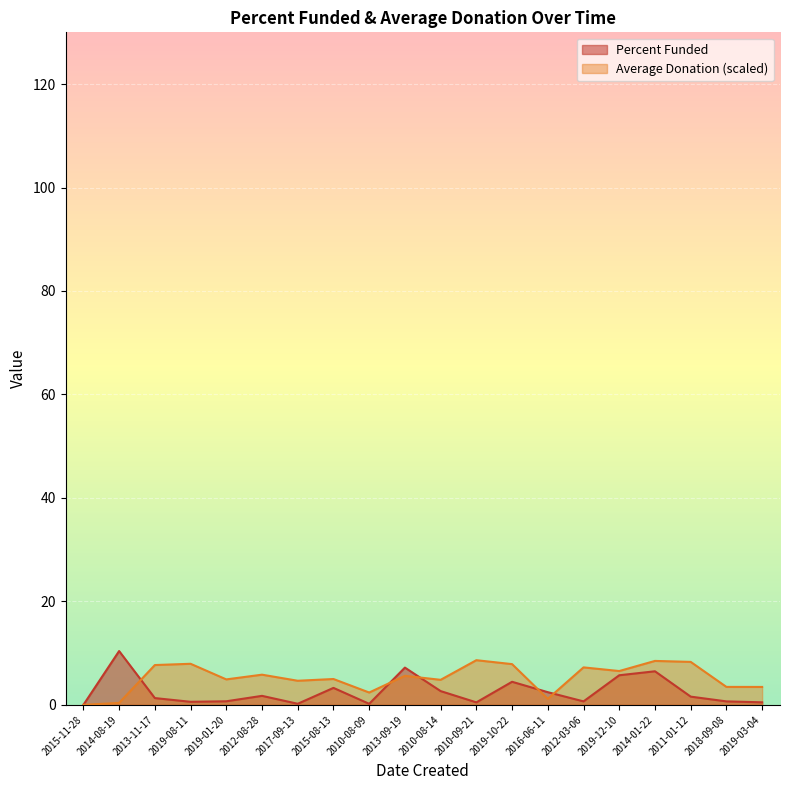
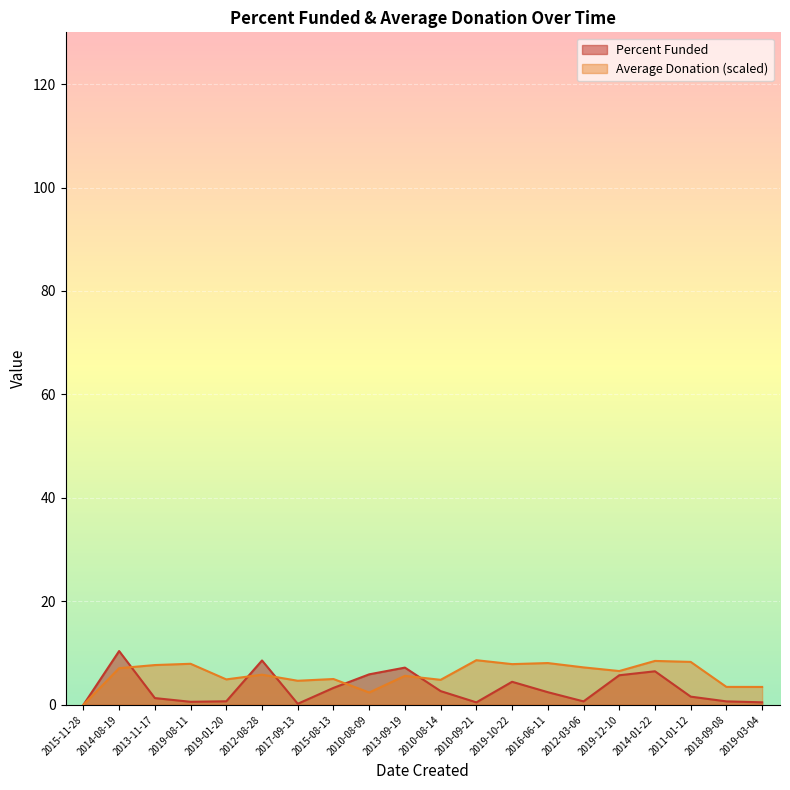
  {
    "Percent Funded": {
      "2014-08-19": 10,
      "2013-11-17": 1,
      "2019-08-11": 1,
      "2019-01-20": 1,
-     "2012-08-28": 2,
+     "2012-08-28": 9,
      "2017-09-13": 0,
      "2015-08-13": 3,
-     "2010-08-09": 0,
+     "2010-08-09": 6,
      "2013-09-19": 7,
      "2010-08-14": 3,
      "2010-09-21": 0,
      "2019-10-22": 4,
      "2016-06-11": 2,
      "2012-03-06": 1,
      "2019-12-10": 6,
      "2014-01-22": 6,
      "2011-01-12": 2,
      "2018-09-08": 1,
      "2019-03-04": 0
    },
    "Average Donation (scaled)": {
-     "2014-08-19": 0,
+     "2014-08-19": 7,
      "2013-11-17": 8,
      "2019-08-11": 8,
      "2019-01-20": 5,
      "2012-08-28": 6,
      "2017-09-13": 5,
      "2015-08-13": 5,
      "2010-08-09": 2,
      "2013-09-19": 6,
      "2010-08-14": 5,
      "2010-09-21": 9,
      "2019-10-22": 8,
-     "2016-06-11": 1,
+     "2016-06-11": 8,
      "2012-03-06": 7,
      "2019-12-10": 7,
      "2014-01-22": 8,
      "2011-01-12": 8,
      "2018-09-08": 3,
      "2019-03-04": 3
    }
  }
